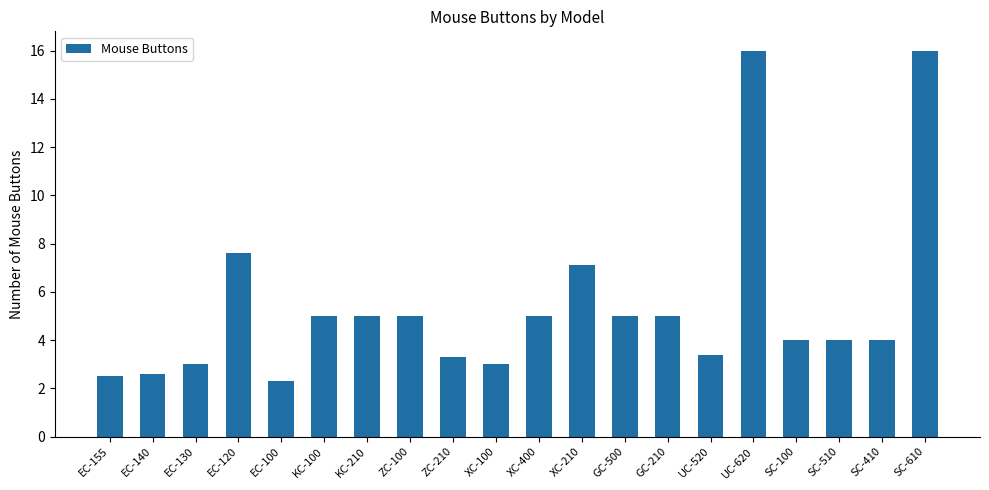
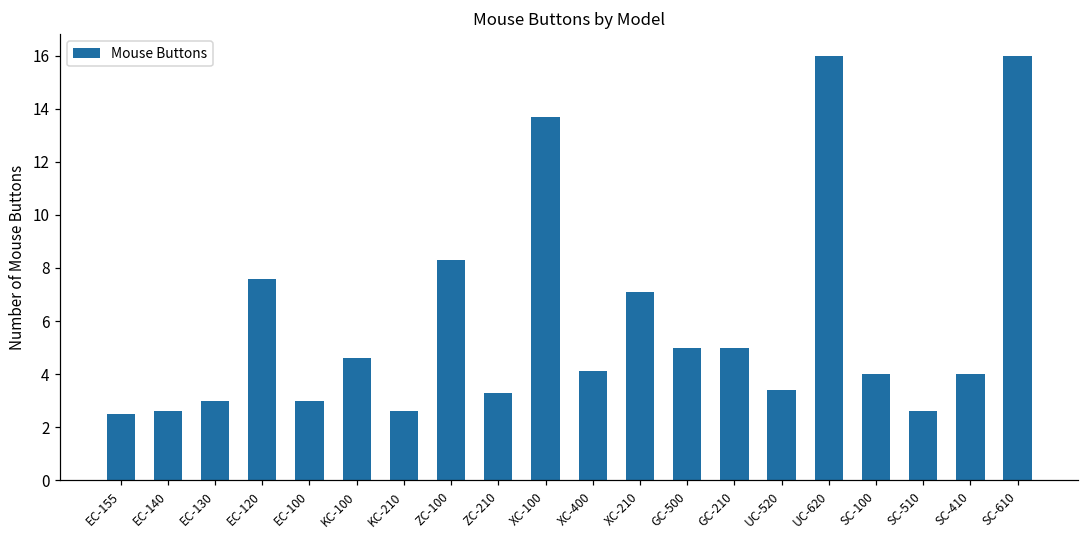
  {
    "EC-155": 2.5,
    "EC-140": 2.6,
    "EC-130": 3.0,
    "EC-120": 7.6,
-   "EC-100": 2.3,
-   "KC-100": 5.0,
-   "KC-210": 5.0,
-   "ZC-100": 5.0,
+   "EC-100": 3.0,
+   "KC-100": 4.6,
+   "KC-210": 2.6,
+   "ZC-100": 8.3,
    "ZC-210": 3.3,
-   "XC-100": 3.0,
-   "XC-400": 5.0,
+   "XC-100": 13.7,
+   "XC-400": 4.1,
    "XC-210": 7.1,
    "GC-500": 5.0,
    "GC-210": 5.0,
    "UC-520": 3.4,
    "UC-620": 16.0,
    "SC-100": 4.0,
-   "SC-510": 4.0,
+   "SC-510": 2.6,
    "SC-410": 4.0,
    "SC-610": 16.0
  }
